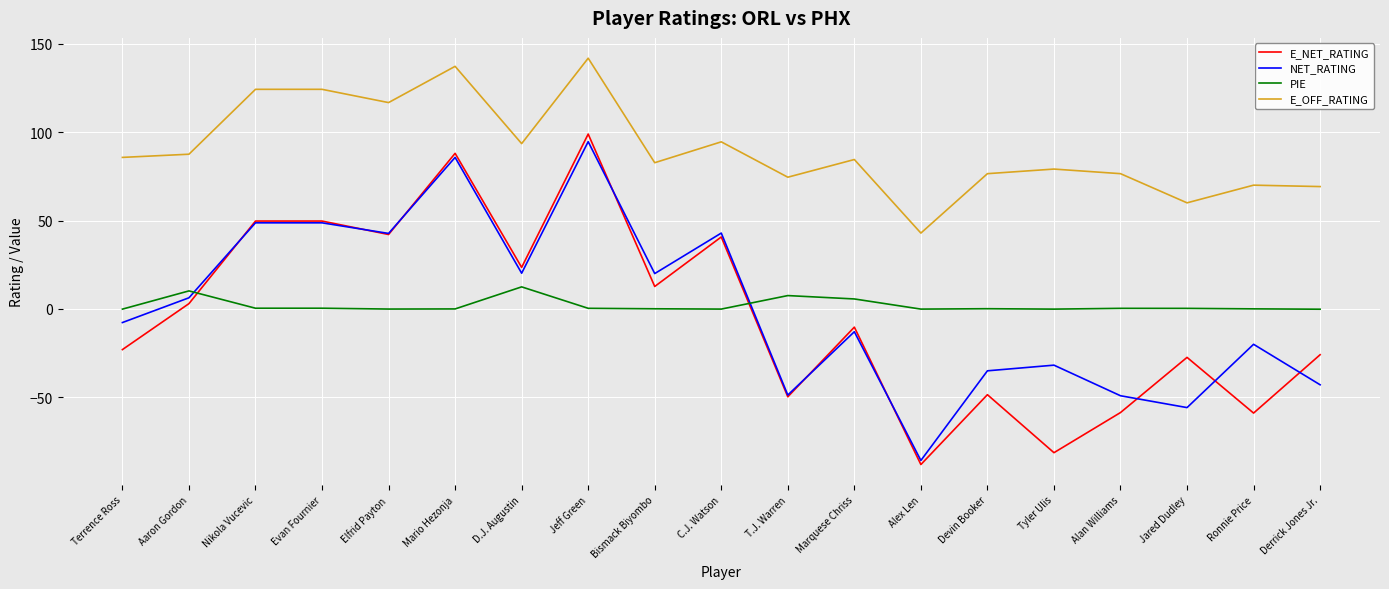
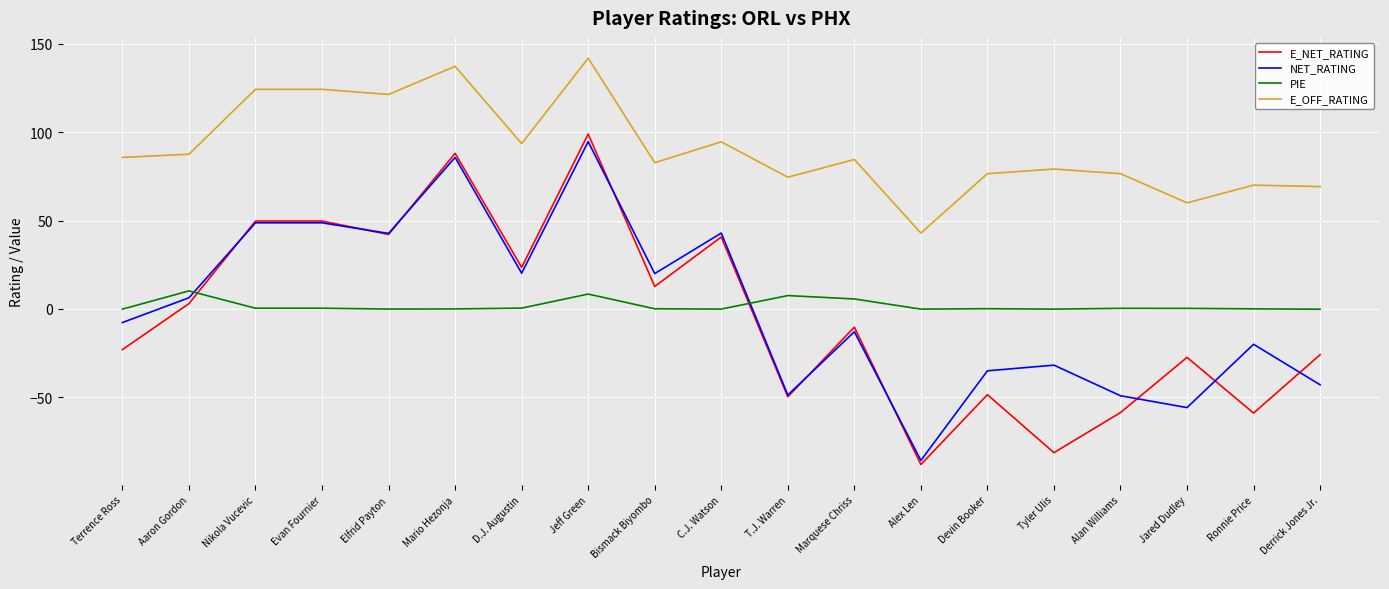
  {
    "E_NET_RATING": {
      "Terrence Ross": -23,
      "Aaron Gordon": 3,
      "Mario Hezonja": 88,
      "D.J. Augustin": 24,
      "Jeff Green": 99,
      "Bismack Biyombo": 13,
      "C.J. Watson": 41,
      "Marquese Chriss": -10,
      "Alex Len": -88,
      "Devin Booker": -49,
      "Tyler Ulis": -81,
      "Alan Williams": -59,
      "Jared Dudley": -27,
      "Ronnie Price": -59,
      "Derrick Jones Jr.": -26
    },
    "NET_RATING": {
      "Terrence Ross": -8,
      "Aaron Gordon": 6,
      "Mario Hezonja": 86,
      "D.J. Augustin": 20,
      "Jeff Green": 95,
      "Bismack Biyombo": 20,
      "C.J. Watson": 43,
      "Marquese Chriss": -13,
      "Alex Len": -86,
      "Devin Booker": -35,
      "Tyler Ulis": -32,
      "Alan Williams": -49,
      "Jared Dudley": -56,
      "Ronnie Price": -20,
      "Derrick Jones Jr.": -43
    },
    "PIE": {
      "Terrence Ross": 0,
      "Aaron Gordon": 10,
      "Nikola Vucevic": 0,
      "Evan Fournier": 0,
      "Elfrid Payton": 0,
      "Mario Hezonja": 0,
-     "D.J. Augustin": 12,
-     "Jeff Green": 0,
+     "D.J. Augustin": 0,
+     "Jeff Green": 8,
      "Bismack Biyombo": 0,
      "C.J. Watson": 0,
      "T.J. Warren": 8,
      "Marquese Chriss": 6,
      "Alex Len": 0,
      "Devin Booker": 0,
      "Tyler Ulis": 0,
      "Alan Williams": 0,
      "Jared Dudley": 0,
      "Ronnie Price": 0,
      "Derrick Jones Jr.": 0
    },
    "E_OFF_RATING": {
      "Terrence Ross": 86,
      "Aaron Gordon": 88,
      "Nikola Vucevic": 124,
      "Evan Fournier": 124,
-     "Elfrid Payton": 117,
+     "Elfrid Payton": 121,
      "Mario Hezonja": 137,
      "D.J. Augustin": 94,
      "Jeff Green": 142,
      "Bismack Biyombo": 83,
      "C.J. Watson": 95,
      "T.J. Warren": 75,
      "Marquese Chriss": 85,
      "Alex Len": 43,
      "Devin Booker": 77,
      "Tyler Ulis": 79,
      "Alan Williams": 77,
      "Jared Dudley": 60,
      "Ronnie Price": 70,
      "Derrick Jones Jr.": 69
    }
  }
